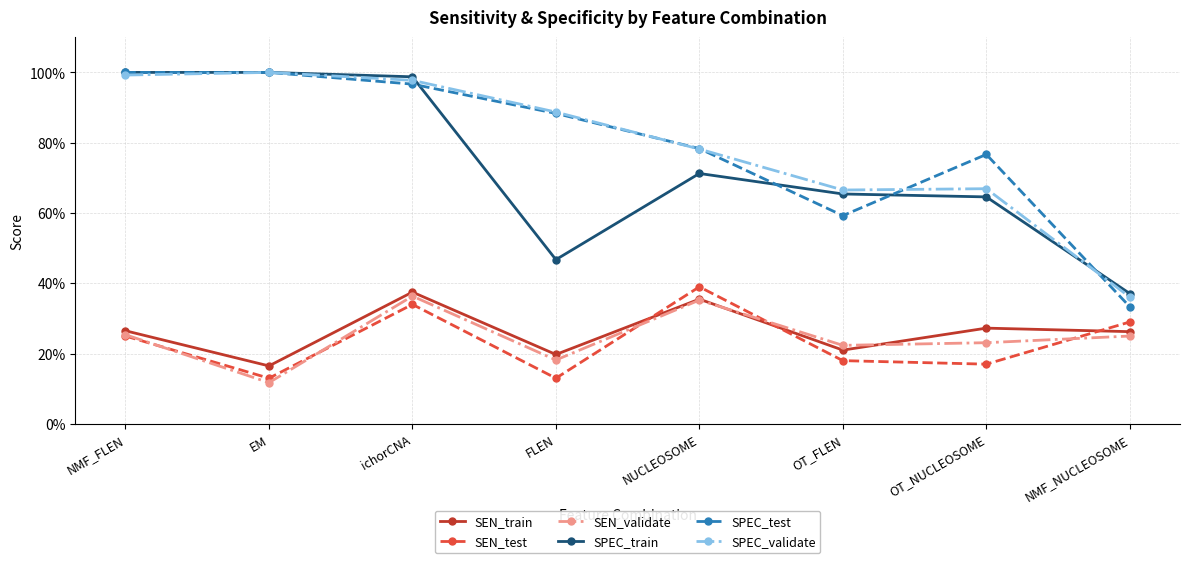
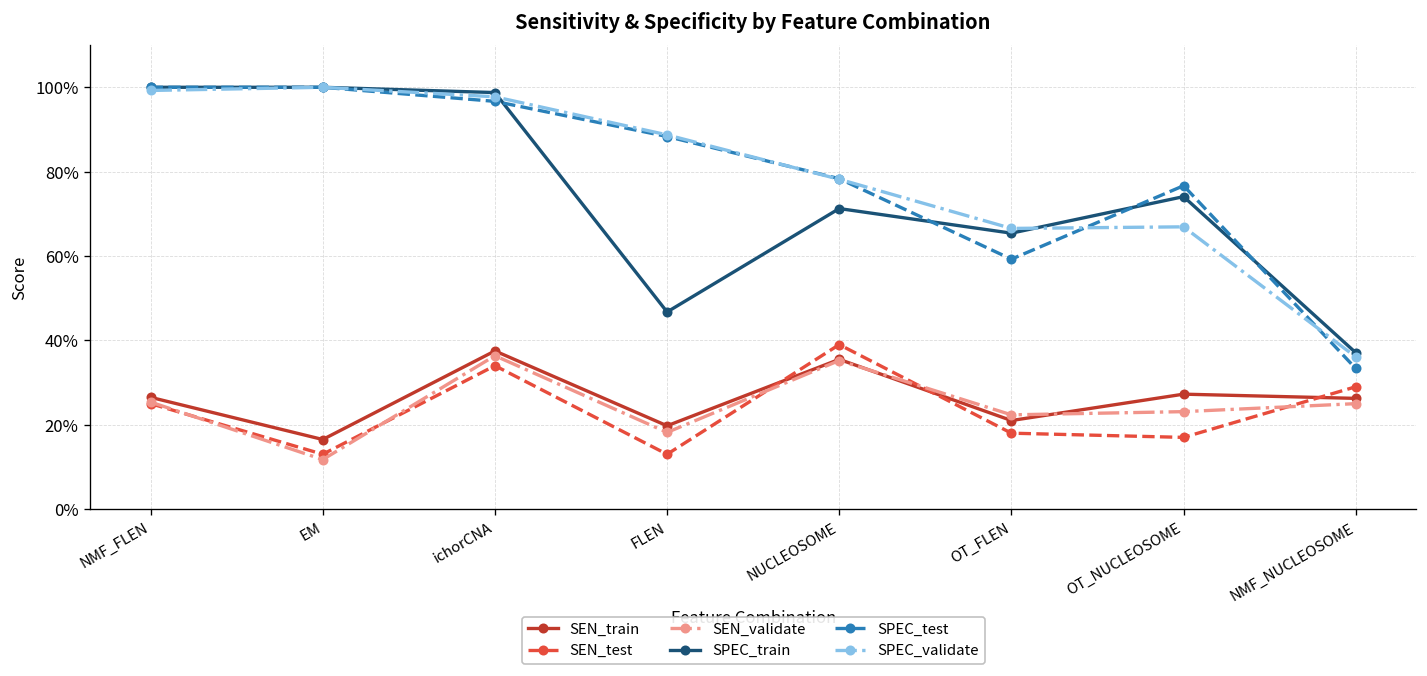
  {
    "SEN_validate": {
      "EM": "12%",
      "ichorCNA": "36%",
      "FLEN": "18%",
      "OT_FLEN": "22%",
      "OT_NUCLEOSOME": "23%",
      "NMF_NUCLEOSOME": "25%"
    },
    "SPEC_train": {
      "ichorCNA": "99%",
      "FLEN": "47%",
      "NUCLEOSOME": "71%",
      "OT_FLEN": "65%",
-     "OT_NUCLEOSOME": "65%",
+     "OT_NUCLEOSOME": "74%",
      "NMF_NUCLEOSOME": "37%"
    },
    "SPEC_test": {
      "ichorCNA": "97%",
      "OT_FLEN": "59%",
      "OT_NUCLEOSOME": "77%",
      "NMF_NUCLEOSOME": "33%"
    },
    "SPEC_validate": {
      "NMF_FLEN": "99%",
      "ichorCNA": "98%",
      "OT_FLEN": "67%",
      "OT_NUCLEOSOME": "67%",
      "NMF_NUCLEOSOME": "36%"
    }
  }
